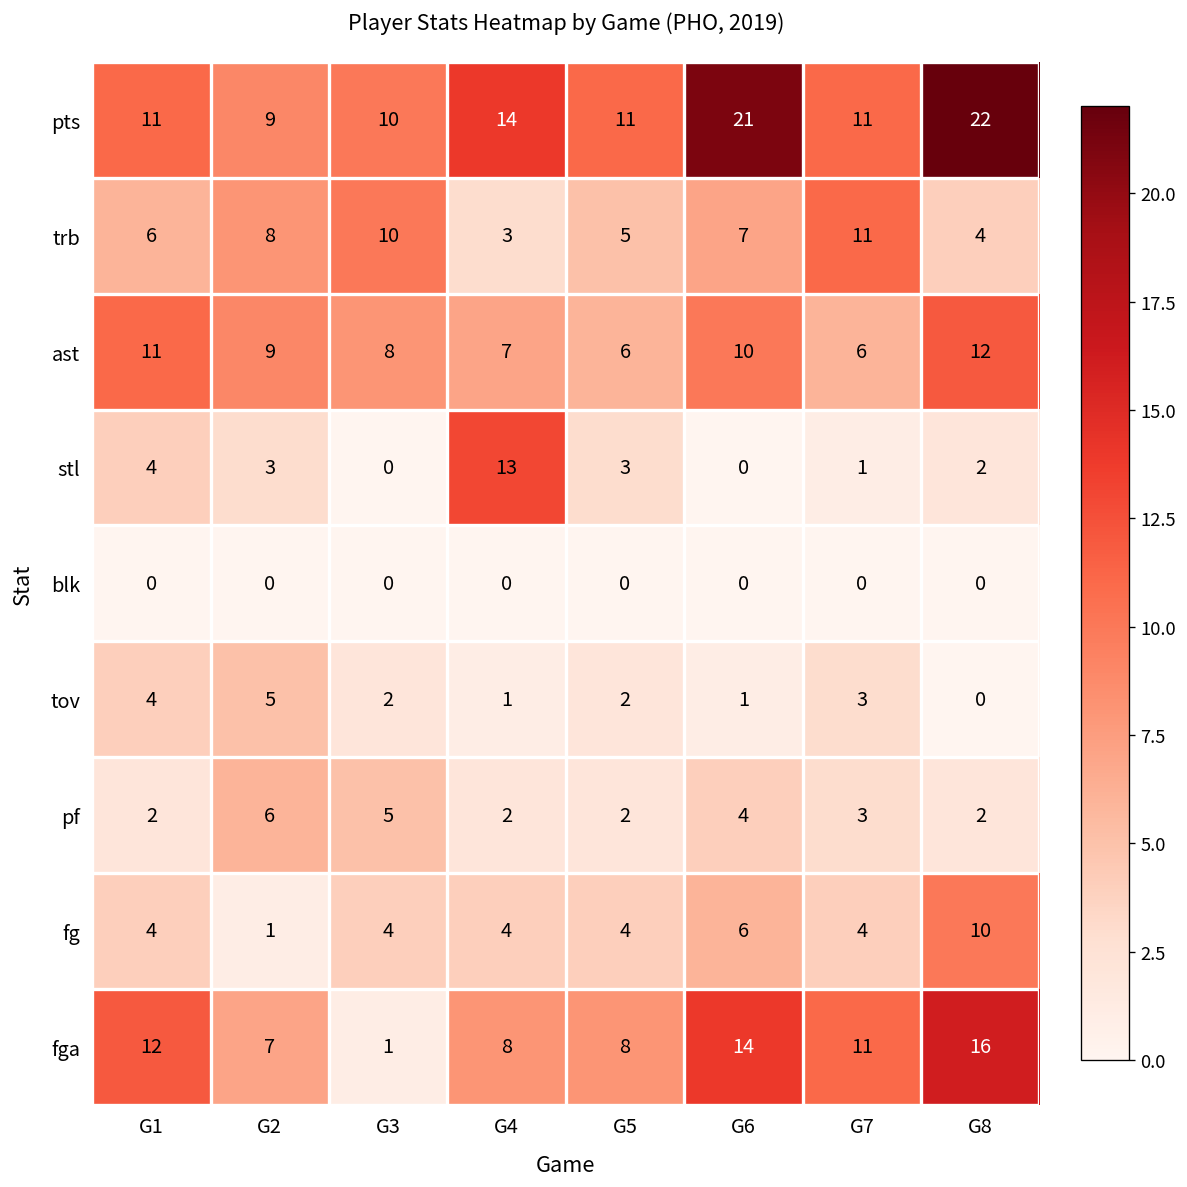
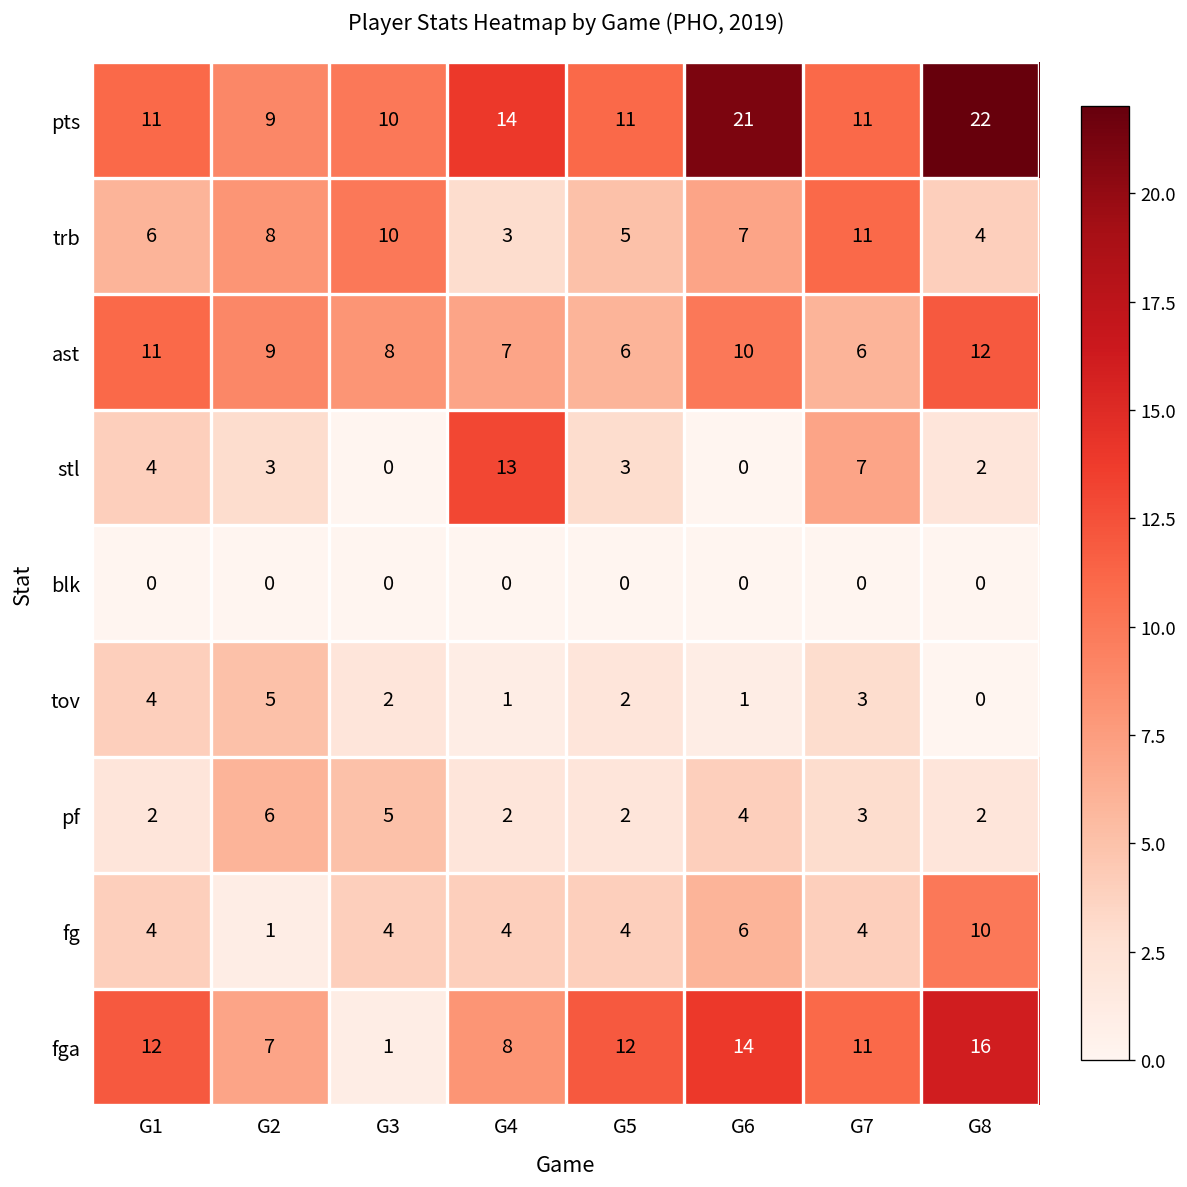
  {
    "pts": {
      "G1": 11,
      "G2": 9,
      "G3": 10,
      "G4": 14,
      "G5": 11,
      "G6": 21,
      "G7": 11,
      "G8": 22
    },
    "trb": {
      "G1": 6,
      "G2": 8,
      "G3": 10,
      "G4": 3,
      "G5": 5,
      "G6": 7,
      "G7": 11,
      "G8": 4
    },
    "ast": {
      "G1": 11,
      "G2": 9,
      "G3": 8,
      "G4": 7,
      "G5": 6,
      "G6": 10,
      "G7": 6,
      "G8": 12
    },
    "stl": {
      "G1": 4,
      "G2": 3,
      "G3": 0,
      "G4": 13,
      "G5": 3,
      "G6": 0,
-     "G7": 1,
+     "G7": 7,
      "G8": 2
    },
    "blk": {
      "G1": 0,
      "G2": 0,
      "G3": 0,
      "G4": 0,
      "G5": 0,
      "G6": 0,
      "G7": 0,
      "G8": 0
    },
    "tov": {
      "G1": 4,
      "G2": 5,
      "G3": 2,
      "G4": 1,
      "G5": 2,
      "G6": 1,
      "G7": 3,
      "G8": 0
    },
    "pf": {
      "G1": 2,
      "G2": 6,
      "G3": 5,
      "G4": 2,
      "G5": 2,
      "G6": 4,
      "G7": 3,
      "G8": 2
    },
    "fg": {
      "G1": 4,
      "G2": 1,
      "G3": 4,
      "G4": 4,
      "G5": 4,
      "G6": 6,
      "G7": 4,
      "G8": 10
    },
    "fga": {
      "G1": 12,
      "G2": 7,
      "G3": 1,
      "G4": 8,
-     "G5": 8,
+     "G5": 12,
      "G6": 14,
      "G7": 11,
      "G8": 16
    }
  }
